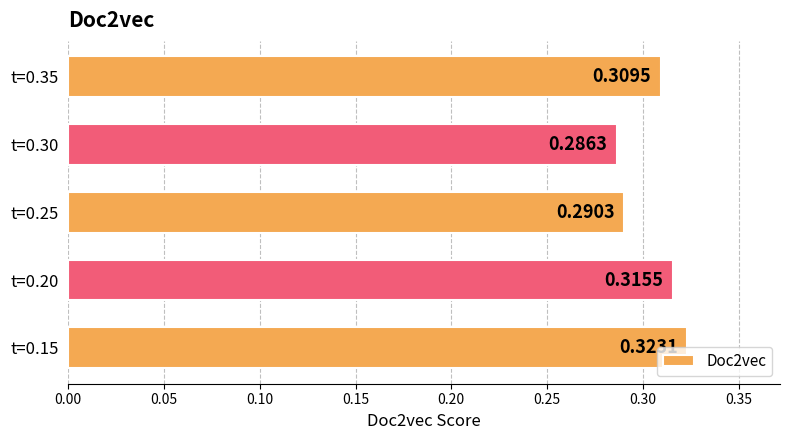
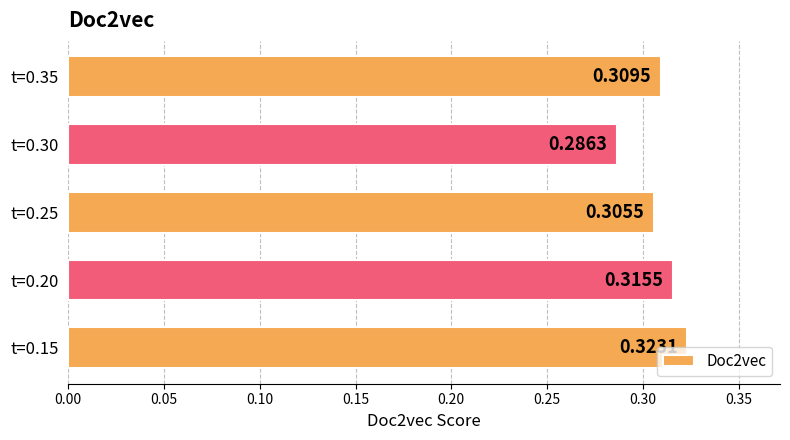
  {
    "t=0.35": 0.3095,
    "t=0.30": 0.2863,
-   "t=0.25": 0.2903,
+   "t=0.25": 0.3055,
    "t=0.20": 0.3155
  }
